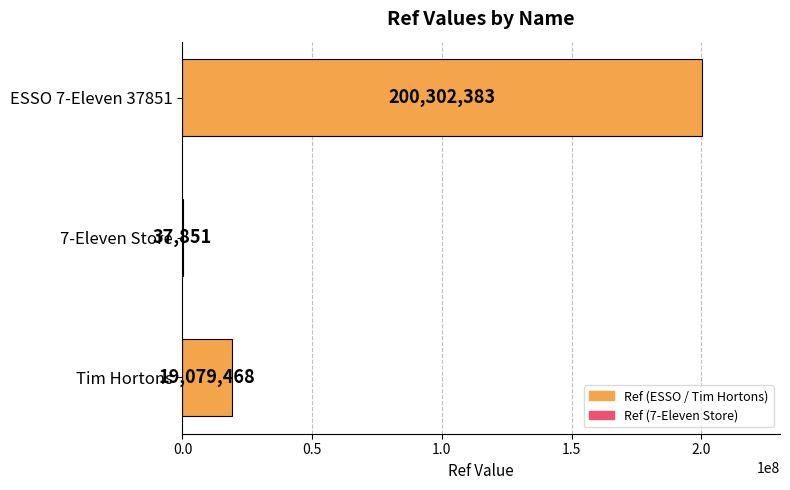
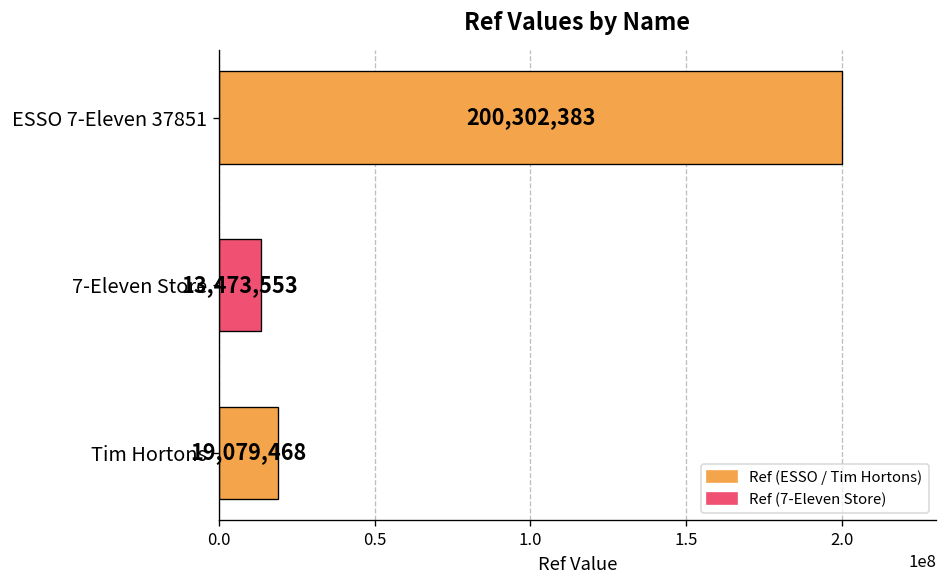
  {
    "ESSO 7-Eleven 37851": "200,302,383",
-   "7-Eleven Store": "37,851",
+   "7-Eleven Store": "13,473,553",
    "Tim Hortons": "19,079,468"
  }
